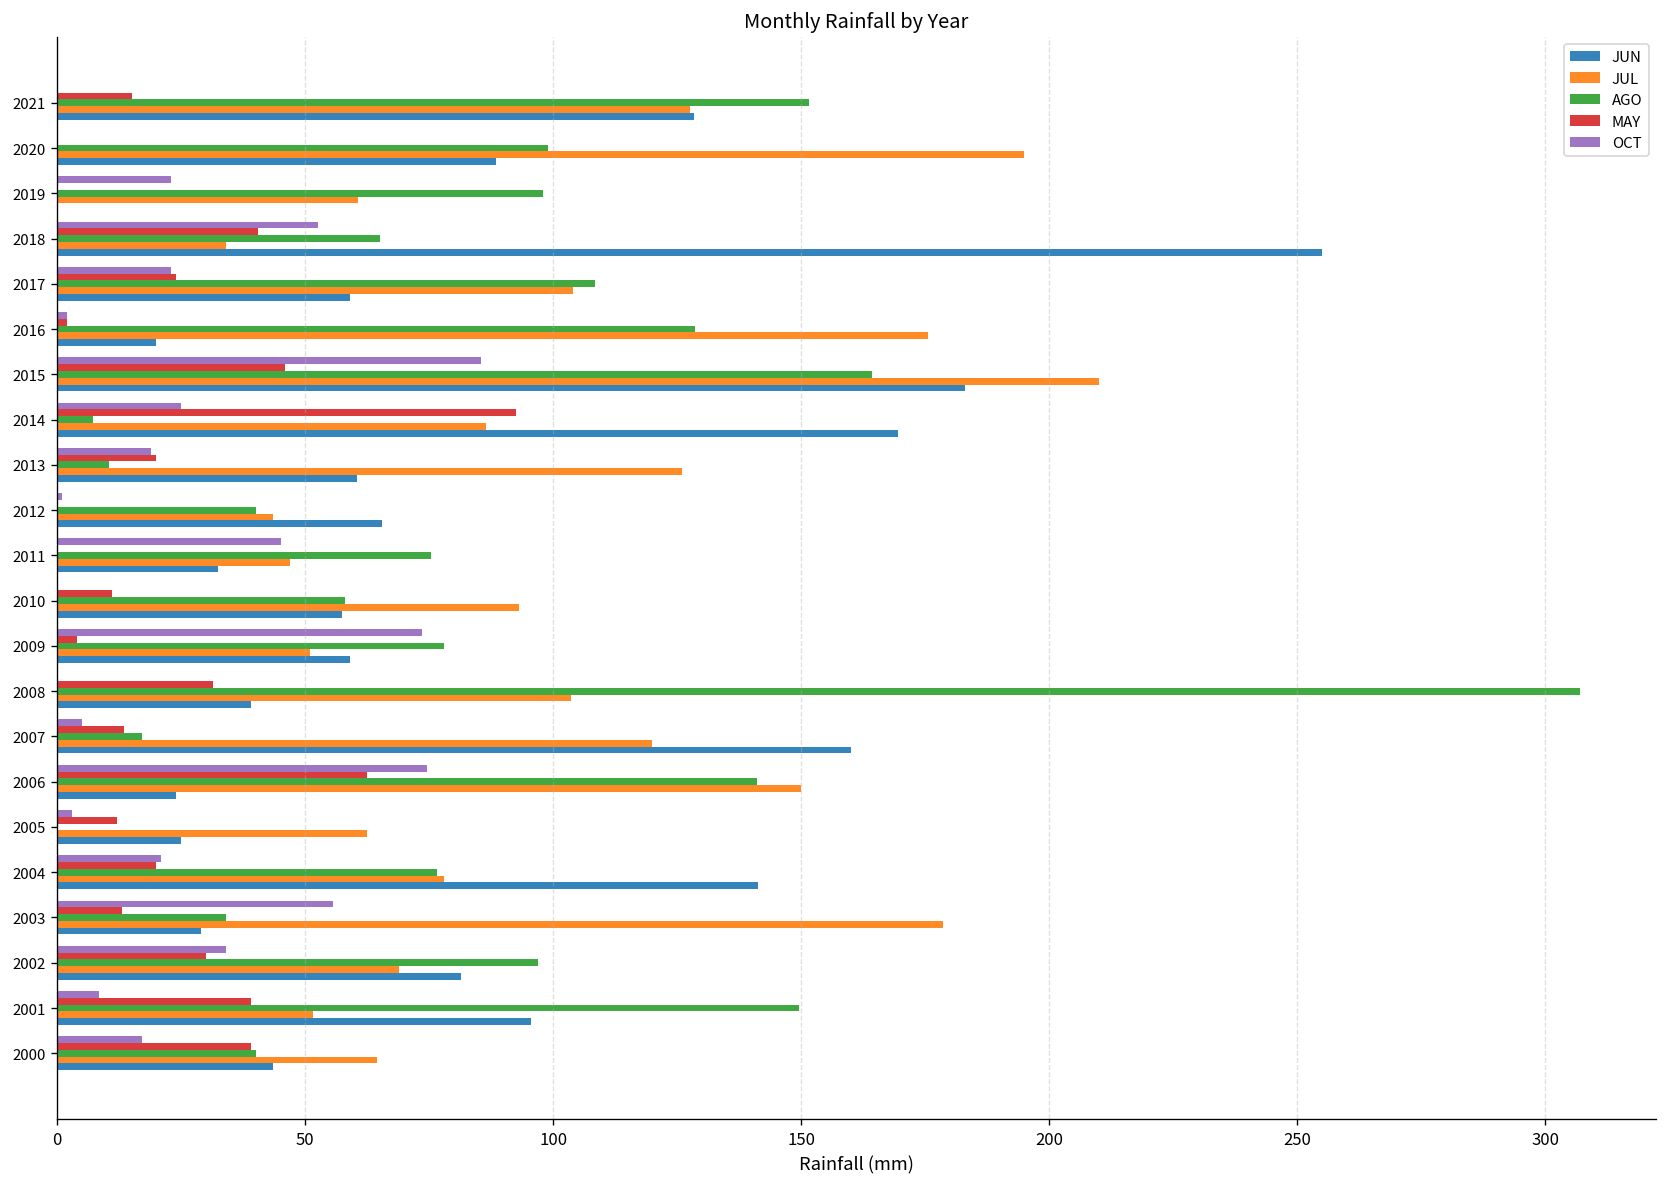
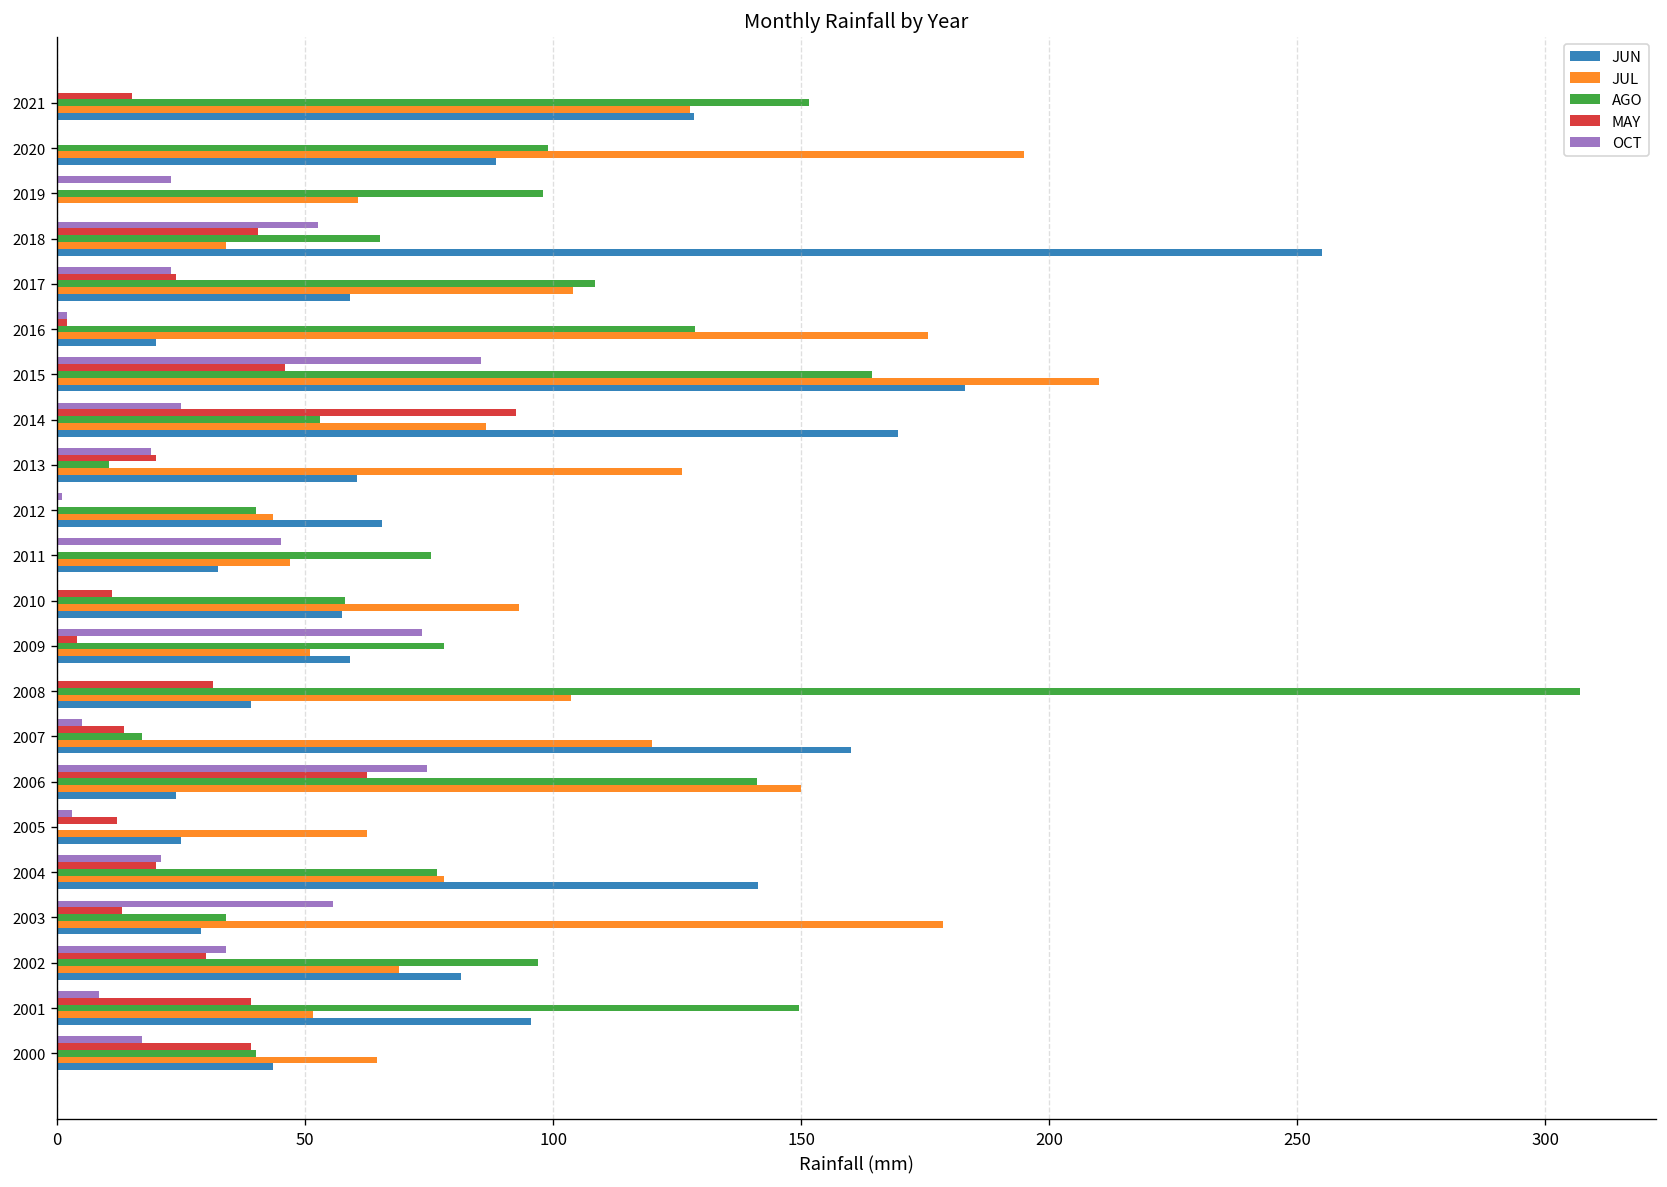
  {
    "JUN": {
      "2021": 128,
      "2020": 89,
      "2019": 0,
      "2018": 255,
      "2017": 59,
      "2016": 20,
      "2015": 183,
      "2014": 170,
      "2013": 61,
      "2012": 66,
      "2011": 33,
      "2010": 58,
      "2009": 59,
      "2008": 39,
      "2007": 160,
      "2006": 24,
      "2005": 25,
      "2004": 141,
      "2003": 29,
      "2002": 82,
      "2001": 96,
      "2000": 44
    },
    "JUL": {
      "2021": 128,
      "2020": 195,
      "2019": 61,
      "2018": 34,
      "2017": 104,
      "2016": 176,
      "2015": 210,
      "2014": 87,
      "2013": 126,
      "2012": 44,
      "2011": 47,
      "2010": 93,
      "2009": 51,
      "2008": 104,
      "2007": 120,
      "2006": 150,
      "2005": 63,
      "2004": 78,
      "2003": 179,
      "2002": 69,
      "2001": 52,
      "2000": 65
    },
    "AGO": {
      "2021": 152,
      "2020": 99,
      "2019": 98,
      "2018": 65,
      "2017": 109,
      "2016": 129,
      "2015": 164,
-     "2014": 7,
+     "2014": 53,
      "2013": 11,
      "2012": 40,
      "2011": 75,
      "2010": 58,
      "2009": 78,
      "2008": 307,
      "2007": 17,
      "2006": 141,
      "2005": 0,
      "2004": 77,
      "2003": 34,
      "2002": 97,
      "2001": 150,
      "2000": 40
    },
    "MAY": {
      "2021": 15,
      "2020": 0,
      "2019": 0,
      "2018": 41,
      "2017": 24,
      "2016": 2,
      "2015": 46,
      "2014": 93,
      "2013": 20,
      "2012": 0,
      "2011": 0,
      "2010": 11,
      "2009": 4,
      "2008": 31,
      "2007": 14,
      "2006": 63,
      "2005": 12,
      "2004": 20,
      "2003": 13,
      "2002": 30,
      "2001": 39,
      "2000": 39
    },
    "OCT": {
      "2021": 0,
      "2020": 0,
      "2019": 23,
      "2018": 53,
      "2017": 23,
      "2016": 2,
      "2015": 86,
      "2014": 25,
      "2013": 19,
      "2012": 1,
      "2011": 45,
      "2010": 0,
      "2009": 74,
      "2008": 0,
      "2007": 5,
      "2006": 75,
      "2005": 3,
      "2004": 21,
      "2003": 56,
      "2002": 34,
      "2001": 9,
      "2000": 17
    }
  }
